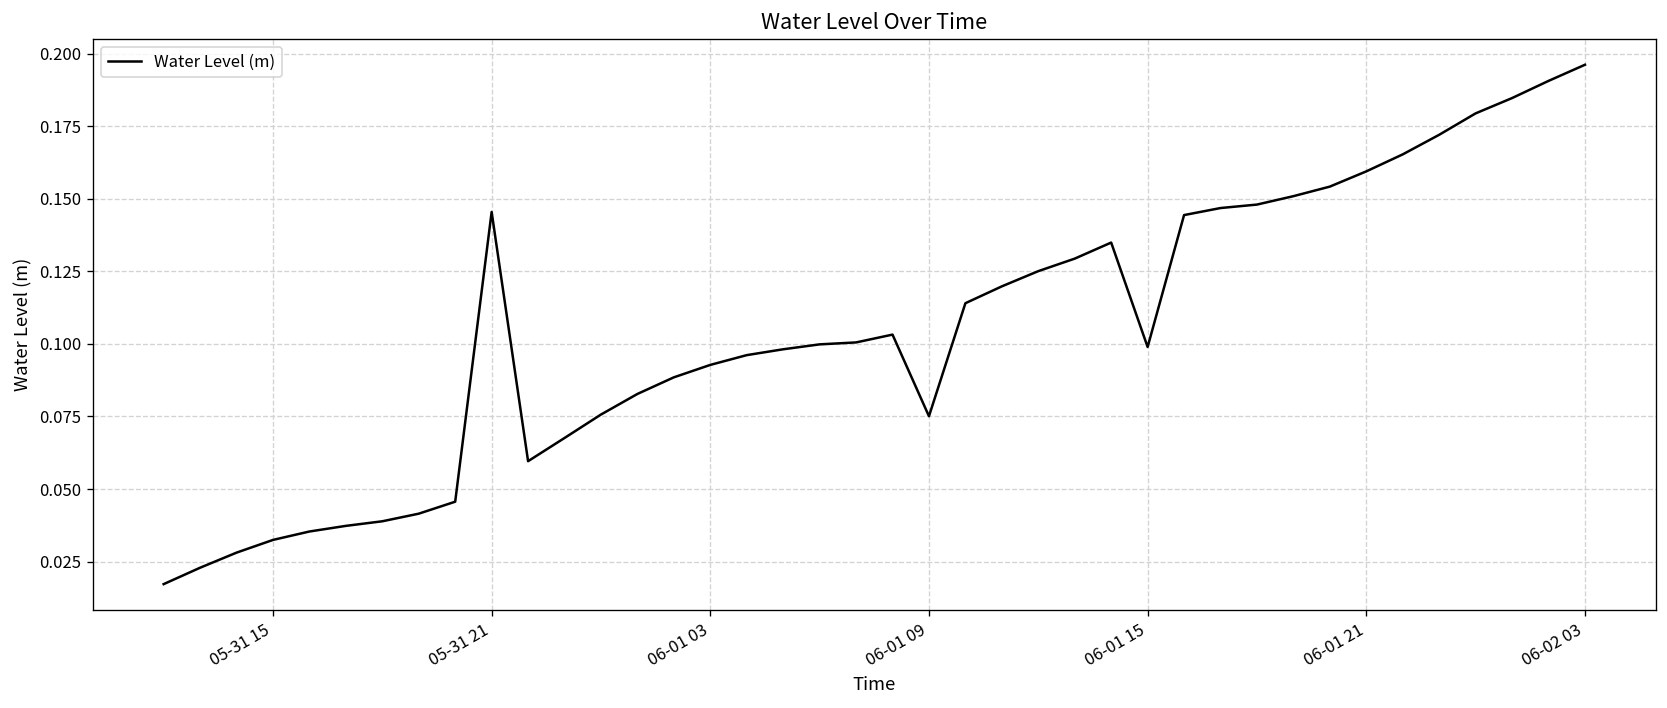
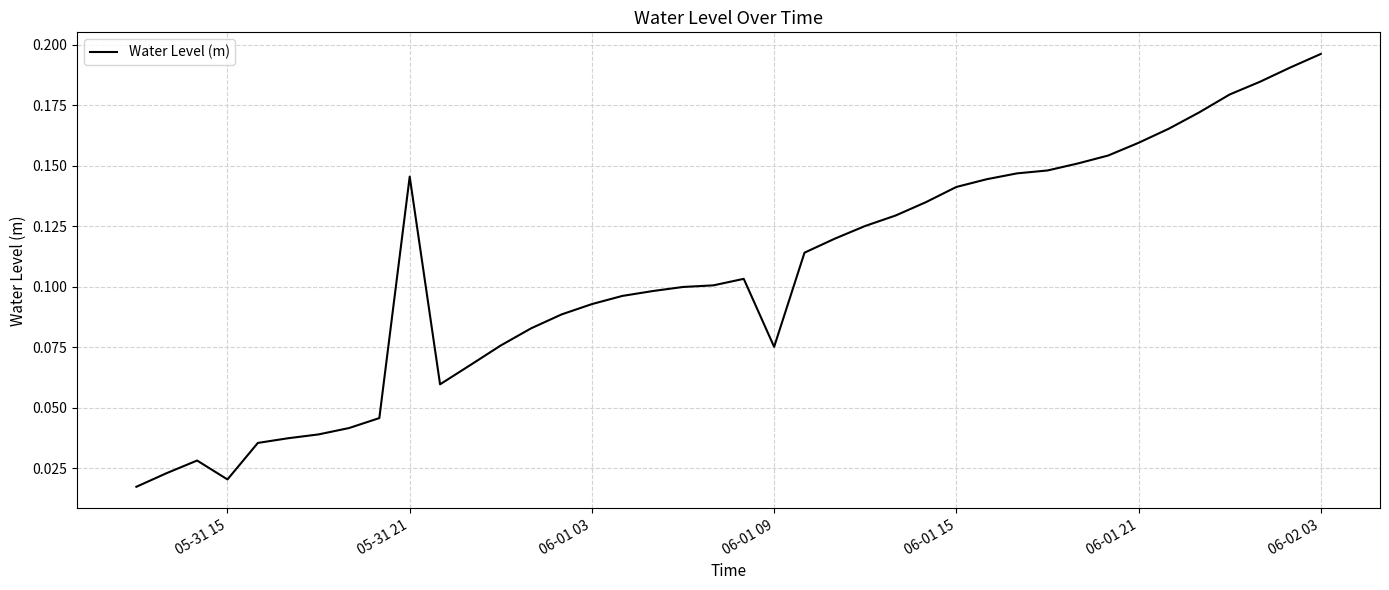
  {
-   "05-31 15": 0.032,
+   "05-31 15": 0.020,
    "05-31 21": 0.145,
    "06-01 03": 0.093,
    "06-01 09": 0.075,
-   "06-01 15": 0.099,
+   "06-01 15": 0.141,
    "06-01 21": 0.159,
    "06-02 03": 0.196
  }
